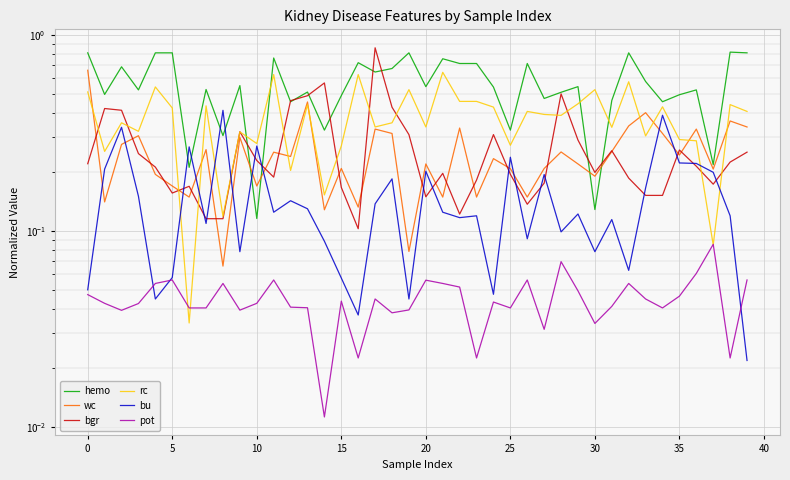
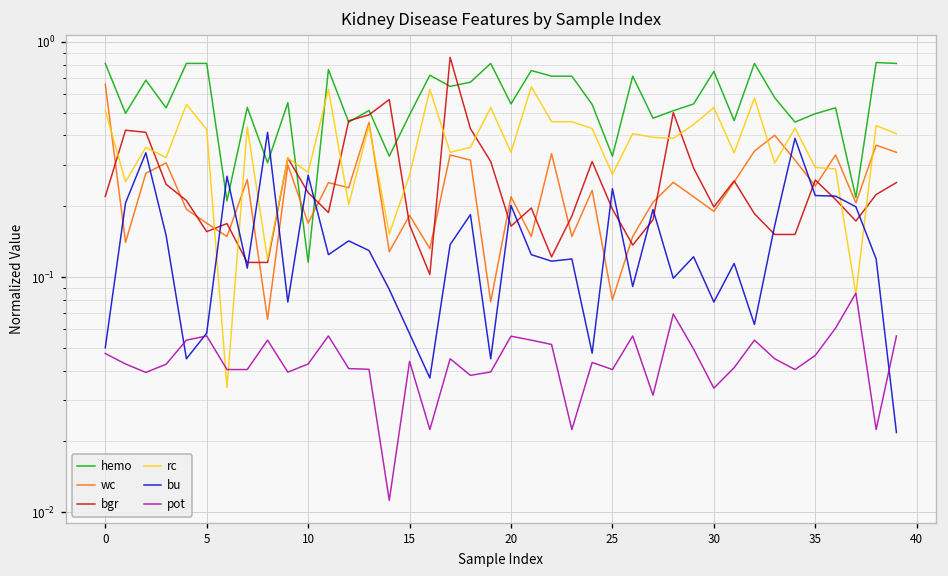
  {
    "hemo": {
      "0": 0.81,
      "5": 0.81,
      "10": 0.12,
      "15": 0.49,
      "20": 0.54,
      "25": 0.33,
-     "30": 0.13,
+     "30": 0.75,
      "35": 0.49
    },
    "wc": {
      "0": 0.66,
      "5": 0.17,
      "10": 0.17,
-     "15": 0.21,
+     "15": 0.18,
      "20": 0.22,
-     "25": 0.21,
+     "25": 0.080,
      "30": 0.19,
      "35": 0.24
    },
    "bgr": {
      "0": 0.22,
      "5": 0.16,
      "10": 0.23,
      "15": 0.17,
-     "20": 0.15,
+     "20": 0.16,
      "25": 0.19,
      "30": 0.20,
      "35": 0.26
    },
    "rc": {
      "0": 0.51,
      "5": 0.42,
      "15": 0.27,
      "20": 0.34,
      "25": 0.27,
      "30": 0.53,
      "35": 0.29
    },
    "bu": {
      "0": 0.050,
      "15": 0.057,
      "20": 0.20,
      "25": 0.24,
      "30": 0.078,
      "35": 0.22
    },
    "pot": {
      "0": 0.047,
      "10": 0.043,
      "15": 0.044,
      "20": 0.056,
      "25": 0.040,
      "30": 0.034,
      "35": 0.046
    }
  }
